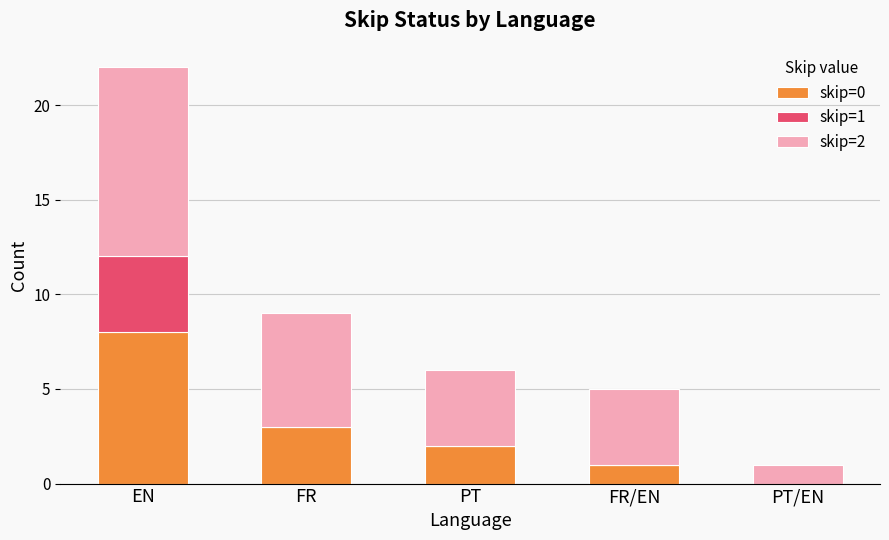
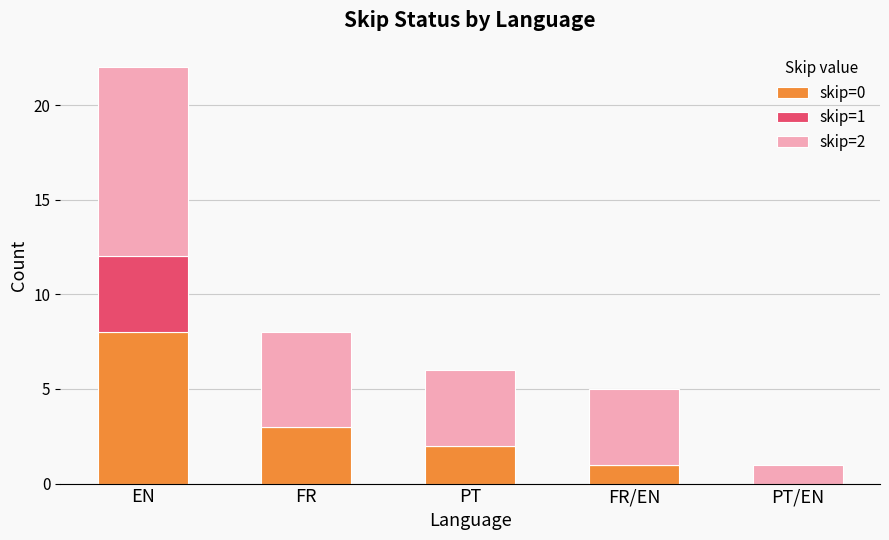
  {
    "skip=0": {
      "EN": 8,
      "FR": 3,
      "PT": 2,
      "FR/EN": 1,
      "PT/EN": 0
    },
    "skip=1": {
      "EN": 4,
      "FR": 0,
      "PT": 0,
      "FR/EN": 0,
      "PT/EN": 0
    },
    "skip=2": {
      "EN": 10,
-     "FR": 6,
+     "FR": 5,
      "PT": 4,
      "FR/EN": 4,
      "PT/EN": 1
    }
  }
